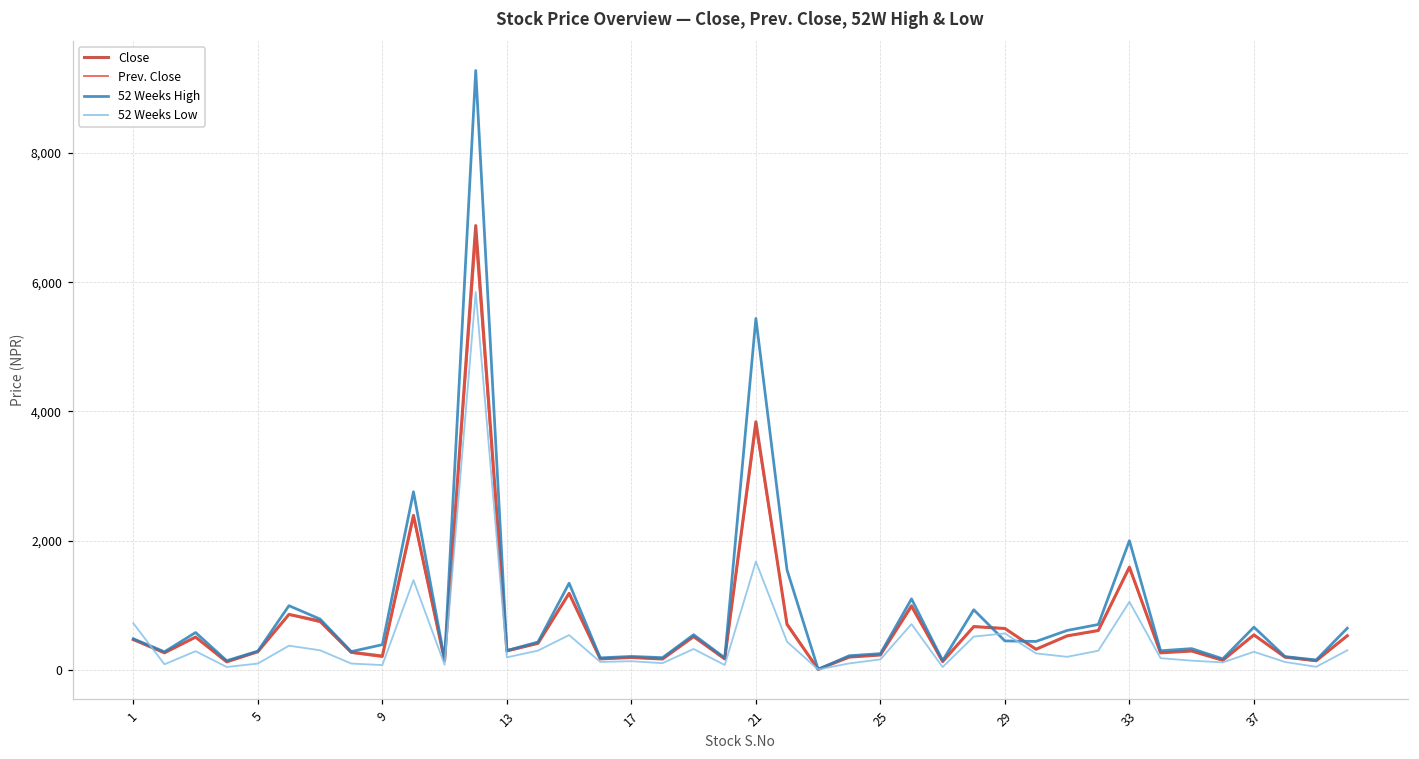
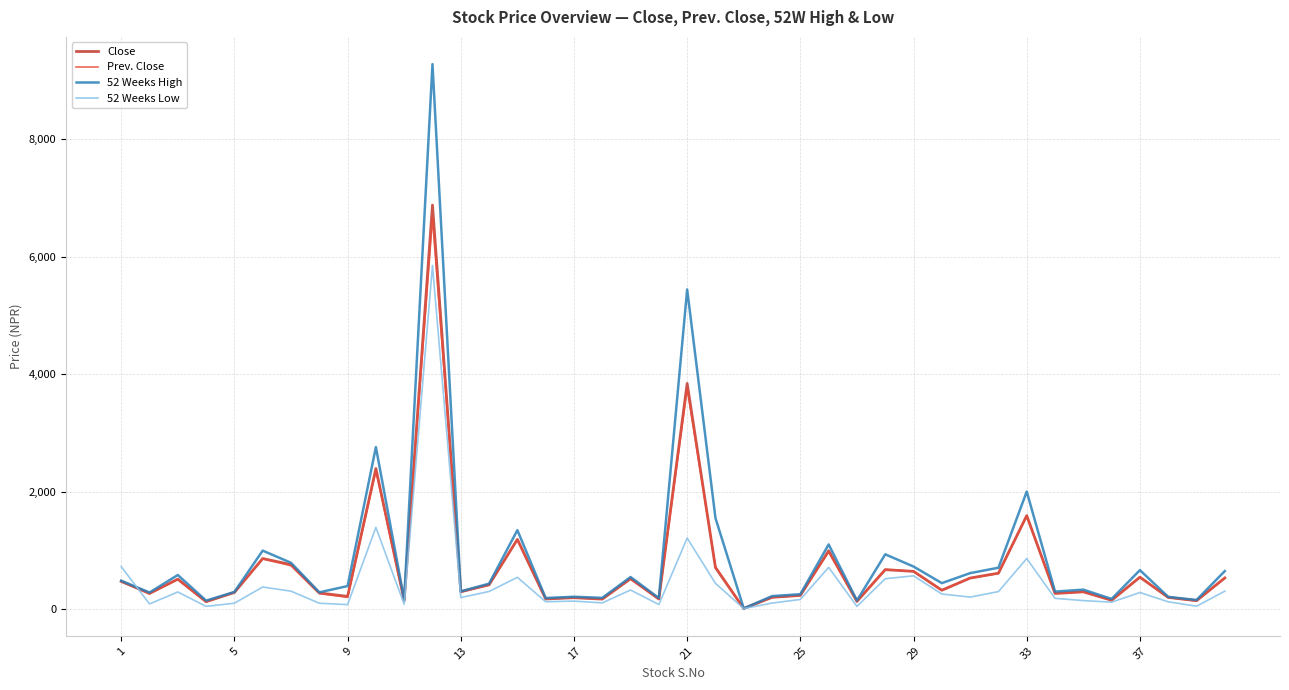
  {
    "52 Weeks High": {
      "9": "400",
      "21": "5,400",
-     "29": "500",
+     "29": "700",
      "33": "2,000",
      "37": "700"
    },
    "52 Weeks Low": {
      "1": "700",
      "5": "100",
      "9": "100",
      "13": "200",
      "17": "100",
-     "21": "1,700",
+     "21": "1,200",
      "25": "200",
      "29": "600",
-     "33": "1,100",
+     "33": "900",
      "37": "300"
    }
  }
